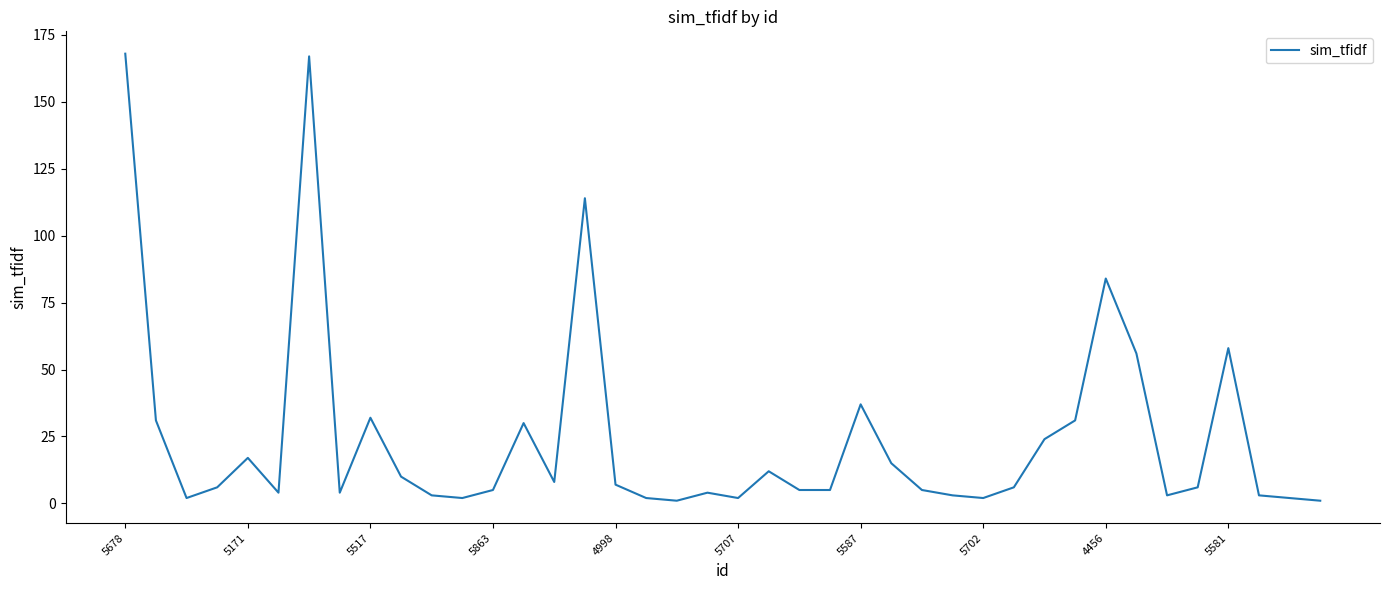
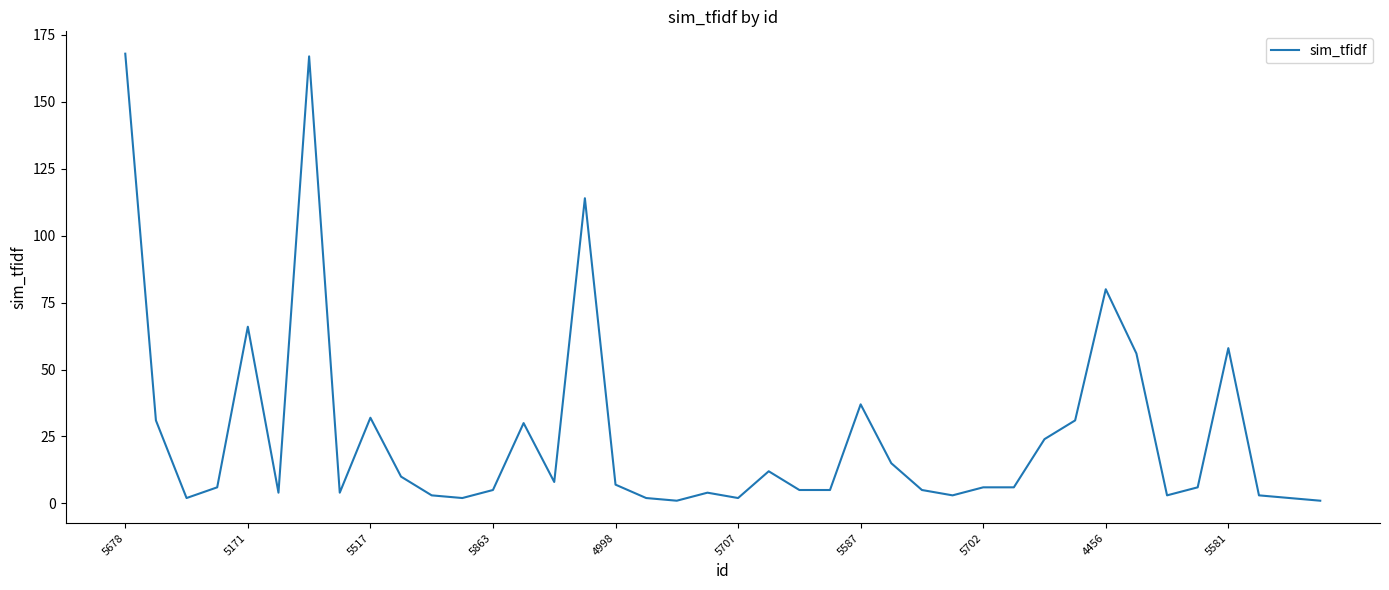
  {
    "5678": 168,
-   "5171": 17,
+   "5171": 66,
    "5517": 32,
    "5863": 5,
    "4998": 7,
    "5707": 2,
    "5587": 37,
-   "5702": 2,
-   "4456": 84,
+   "5702": 6,
+   "4456": 80,
    "5581": 58
  }
